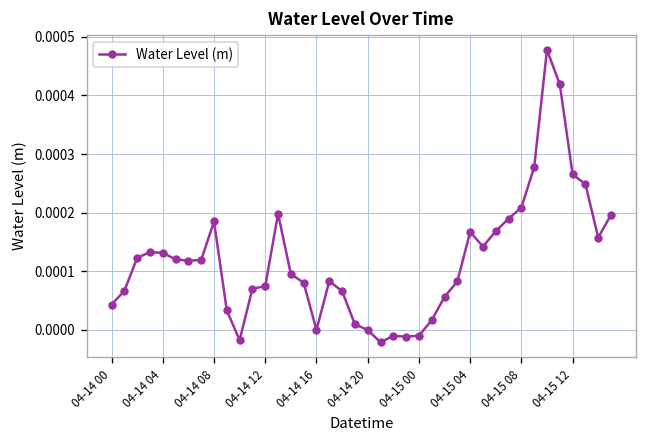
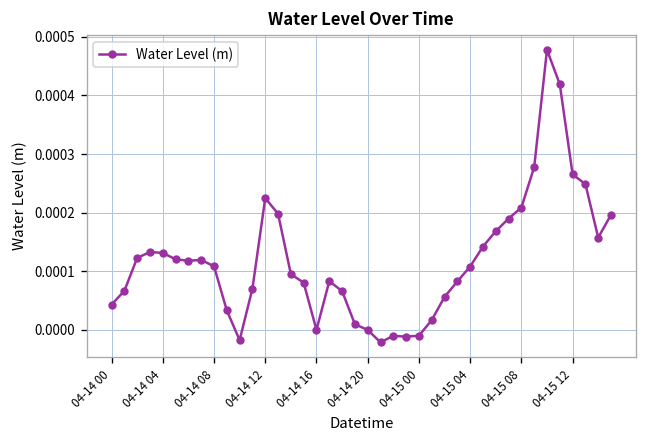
  {
    "04-14 00": 0.00004,
    "04-14 04": 0.00013,
-   "04-14 08": 0.00019,
-   "04-14 12": 0.00007,
+   "04-14 08": 0.00011,
+   "04-14 12": 0.00022,
    "04-14 16": 0.00000,
    "04-14 20": 0.00000,
    "04-15 00": -0.00001,
-   "04-15 04": 0.00017,
+   "04-15 04": 0.00011,
    "04-15 08": 0.00021,
    "04-15 12": 0.00027
  }
